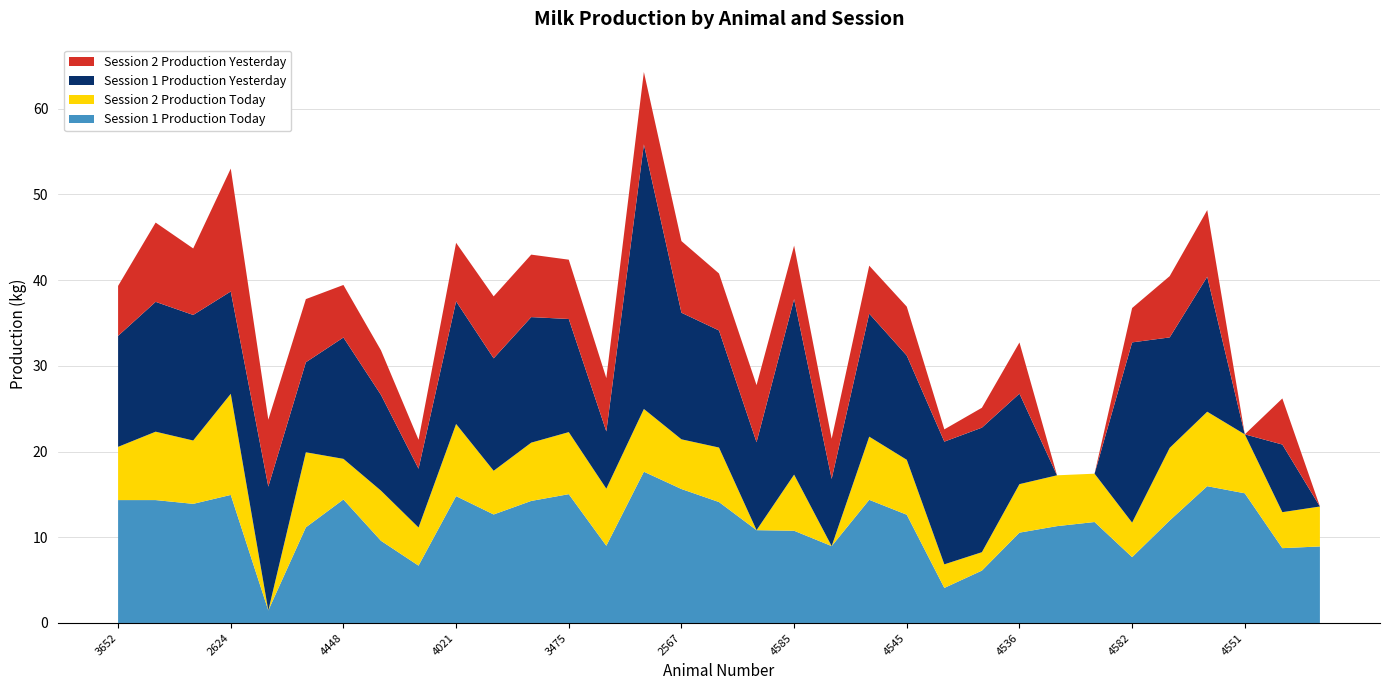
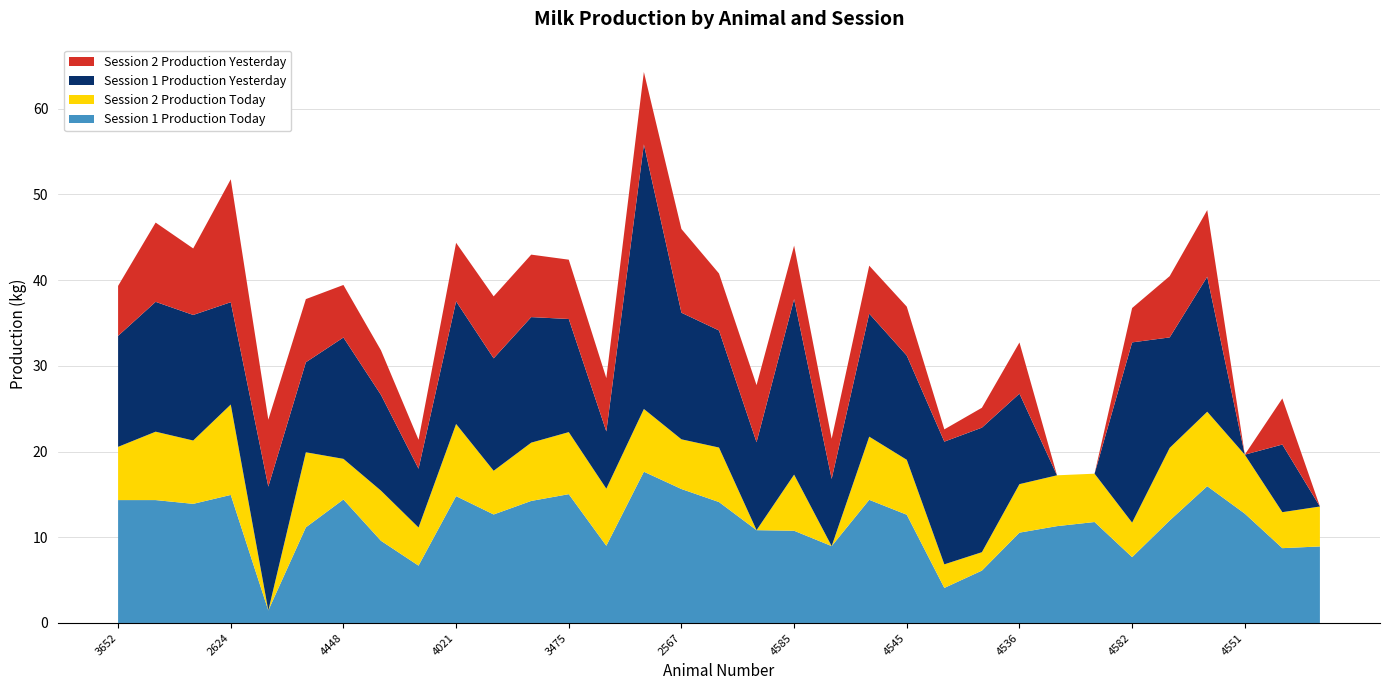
  {
    "Session 1 Production Today": {
-     "4551": 15
+     "4551": 13
    },
    "Session 2 Production Today": {
-     "2624": 12
+     "2624": 11
    },
    "Session 2 Production Yesterday": {
      "3652": 6,
      "2624": 14,
      "4448": 6,
      "4021": 7,
      "3475": 7,
-     "2567": 8,
+     "2567": 10,
      "4585": 6,
      "4545": 6,
      "4536": 6,
      "4582": 4
    }
  }
